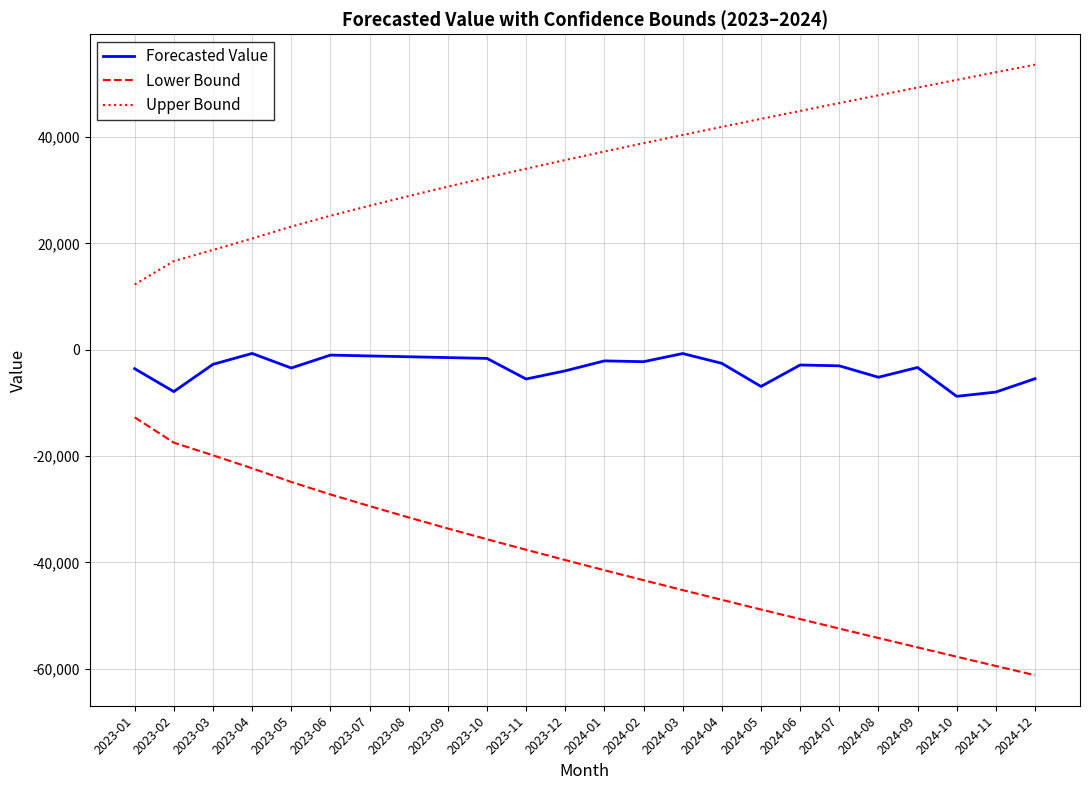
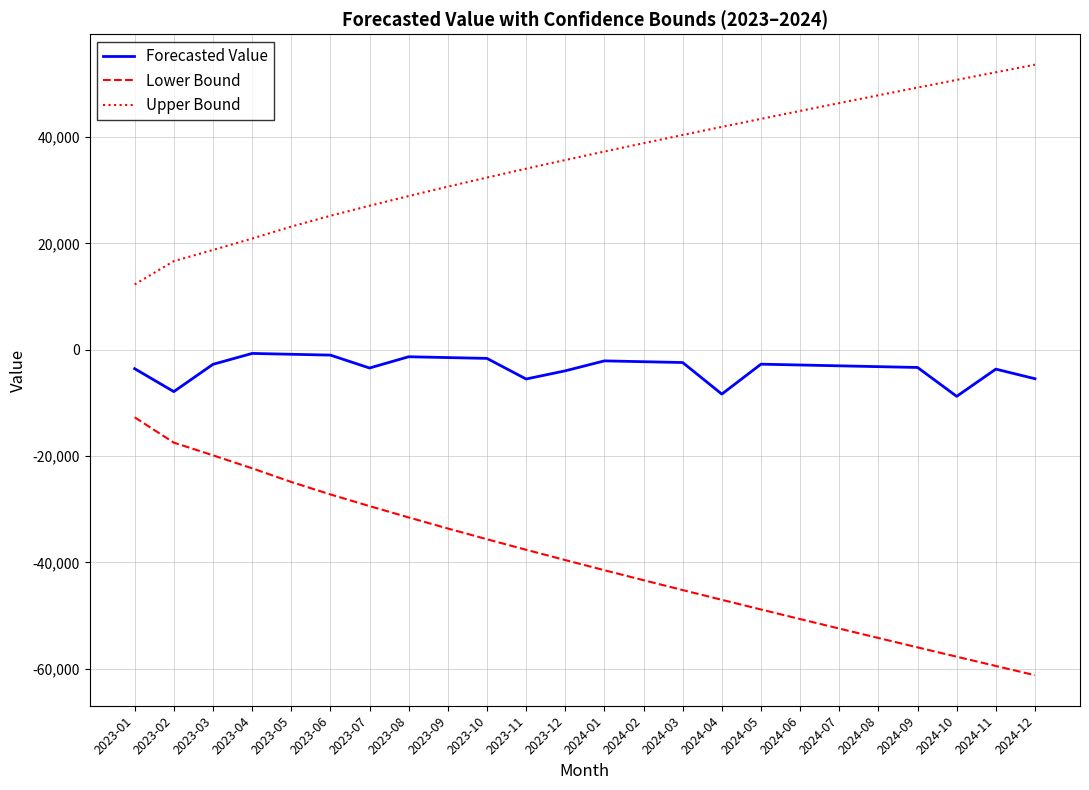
  {
    "Forecasted Value": {
      "2023-01": "-4,000",
      "2023-02": "-8,000",
      "2023-03": "-3,000",
      "2023-04": "-1,000",
-     "2023-05": "-3,000",
+     "2023-05": "-1,000",
      "2023-06": "-1,000",
-     "2023-07": "-1,000",
+     "2023-07": "-3,000",
      "2023-08": "-1,000",
      "2023-09": "-1,000",
      "2023-10": "-2,000",
      "2023-11": "-5,000",
      "2023-12": "-4,000",
      "2024-01": "-2,000",
      "2024-02": "-2,000",
-     "2024-03": "-1,000",
-     "2024-04": "-3,000",
-     "2024-05": "-7,000",
+     "2024-03": "-2,000",
+     "2024-04": "-8,000",
+     "2024-05": "-3,000",
      "2024-06": "-3,000",
      "2024-07": "-3,000",
-     "2024-08": "-5,000",
+     "2024-08": "-3,000",
      "2024-09": "-3,000",
      "2024-10": "-9,000",
-     "2024-11": "-8,000",
+     "2024-11": "-4,000",
      "2024-12": "-5,000"
    }
  }
